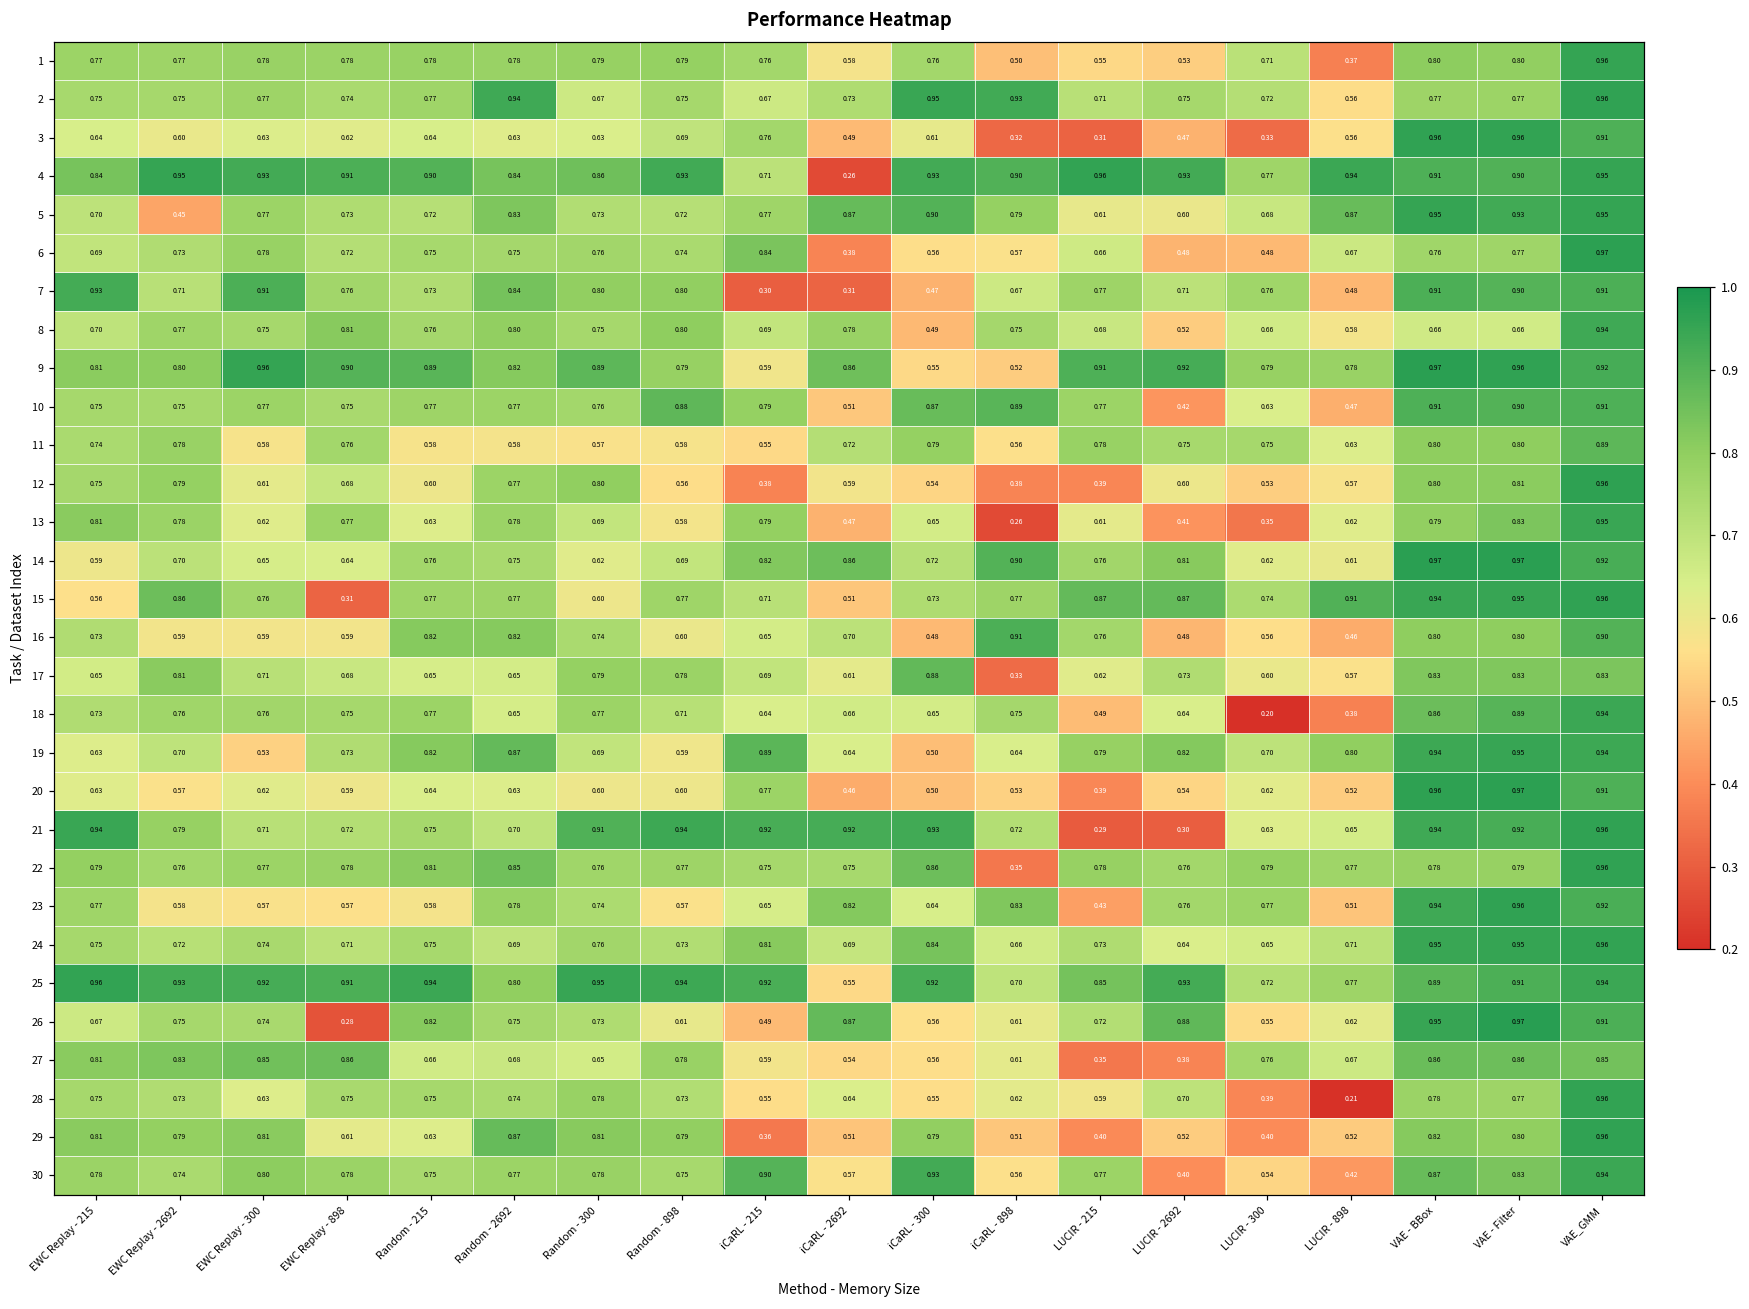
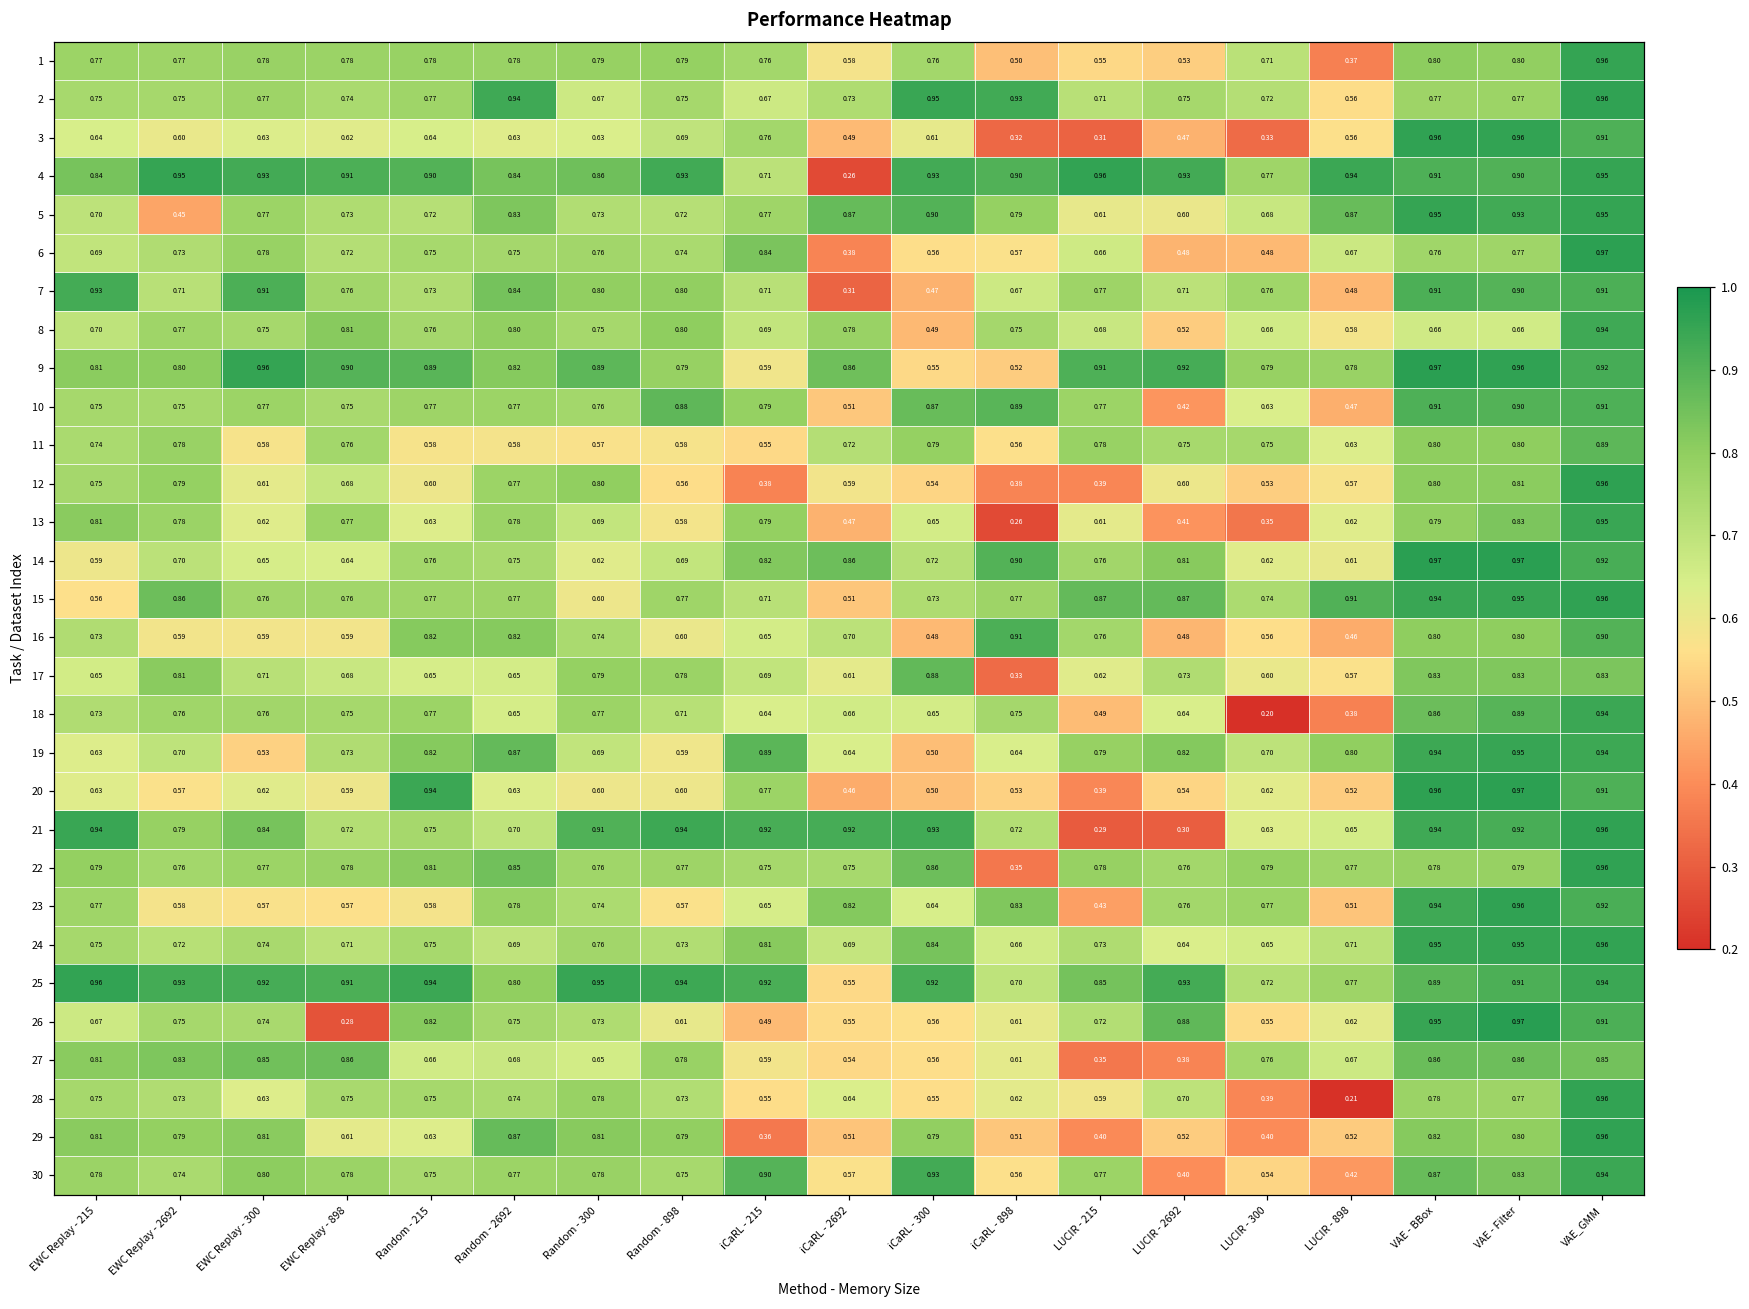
  {
    "7": {
      "EWC Replay - 215": 0.93,
      "EWC Replay - 2692": 0.71,
      "EWC Replay - 300": 0.91,
      "EWC Replay - 898": 0.76,
      "Random - 215": 0.73,
      "Random - 2692": 0.84,
      "Random - 300": 0.80,
      "Random - 898": 0.80,
-     "iCaRL - 215": 0.30,
+     "iCaRL - 215": 0.71,
      "iCaRL - 2692": 0.31,
      "iCaRL - 300": 0.47,
      "iCaRL - 898": 0.67,
      "LUCIR - 215": 0.77,
      "LUCIR - 2692": 0.71,
      "LUCIR - 300": 0.76,
      "LUCIR - 898": 0.48,
      "VAE - BBox": 0.91,
      "VAE - Filter": 0.90,
      "VAE_GMM": 0.91
    },
    "15": {
      "EWC Replay - 215": 0.56,
      "EWC Replay - 2692": 0.86,
      "EWC Replay - 300": 0.76,
-     "EWC Replay - 898": 0.31,
+     "EWC Replay - 898": 0.76,
      "Random - 215": 0.77,
      "Random - 2692": 0.77,
      "Random - 300": 0.60,
      "Random - 898": 0.77,
      "iCaRL - 215": 0.71,
      "iCaRL - 2692": 0.51,
      "iCaRL - 300": 0.73,
      "iCaRL - 898": 0.77,
      "LUCIR - 215": 0.87,
      "LUCIR - 2692": 0.87,
      "LUCIR - 300": 0.74,
      "LUCIR - 898": 0.91,
      "VAE - BBox": 0.94,
      "VAE - Filter": 0.95,
      "VAE_GMM": 0.96
    },
    "20": {
      "EWC Replay - 215": 0.63,
      "EWC Replay - 2692": 0.57,
      "EWC Replay - 300": 0.62,
      "EWC Replay - 898": 0.59,
-     "Random - 215": 0.64,
+     "Random - 215": 0.94,
      "Random - 2692": 0.63,
      "Random - 300": 0.60,
      "Random - 898": 0.60,
      "iCaRL - 215": 0.77,
      "iCaRL - 2692": 0.46,
      "iCaRL - 300": 0.50,
      "iCaRL - 898": 0.53,
      "LUCIR - 215": 0.39,
      "LUCIR - 2692": 0.54,
      "LUCIR - 300": 0.62,
      "LUCIR - 898": 0.52,
      "VAE - BBox": 0.96,
      "VAE - Filter": 0.97,
      "VAE_GMM": 0.91
    },
    "21": {
      "EWC Replay - 215": 0.94,
      "EWC Replay - 2692": 0.79,
-     "EWC Replay - 300": 0.71,
+     "EWC Replay - 300": 0.84,
      "EWC Replay - 898": 0.72,
      "Random - 215": 0.75,
      "Random - 2692": 0.70,
      "Random - 300": 0.91,
      "Random - 898": 0.94,
      "iCaRL - 215": 0.92,
      "iCaRL - 2692": 0.92,
      "iCaRL - 300": 0.93,
      "iCaRL - 898": 0.72,
      "LUCIR - 215": 0.29,
      "LUCIR - 2692": 0.30,
      "LUCIR - 300": 0.63,
      "LUCIR - 898": 0.65,
      "VAE - BBox": 0.94,
      "VAE - Filter": 0.92,
      "VAE_GMM": 0.96
    },
    "26": {
      "EWC Replay - 215": 0.67,
      "EWC Replay - 2692": 0.75,
      "EWC Replay - 300": 0.74,
      "EWC Replay - 898": 0.28,
      "Random - 215": 0.82,
      "Random - 2692": 0.75,
      "Random - 300": 0.73,
      "Random - 898": 0.61,
      "iCaRL - 215": 0.49,
-     "iCaRL - 2692": 0.87,
+     "iCaRL - 2692": 0.55,
      "iCaRL - 300": 0.56,
      "iCaRL - 898": 0.61,
      "LUCIR - 215": 0.72,
      "LUCIR - 2692": 0.88,
      "LUCIR - 300": 0.55,
      "LUCIR - 898": 0.62,
      "VAE - BBox": 0.95,
      "VAE - Filter": 0.97,
      "VAE_GMM": 0.91
    }
  }
